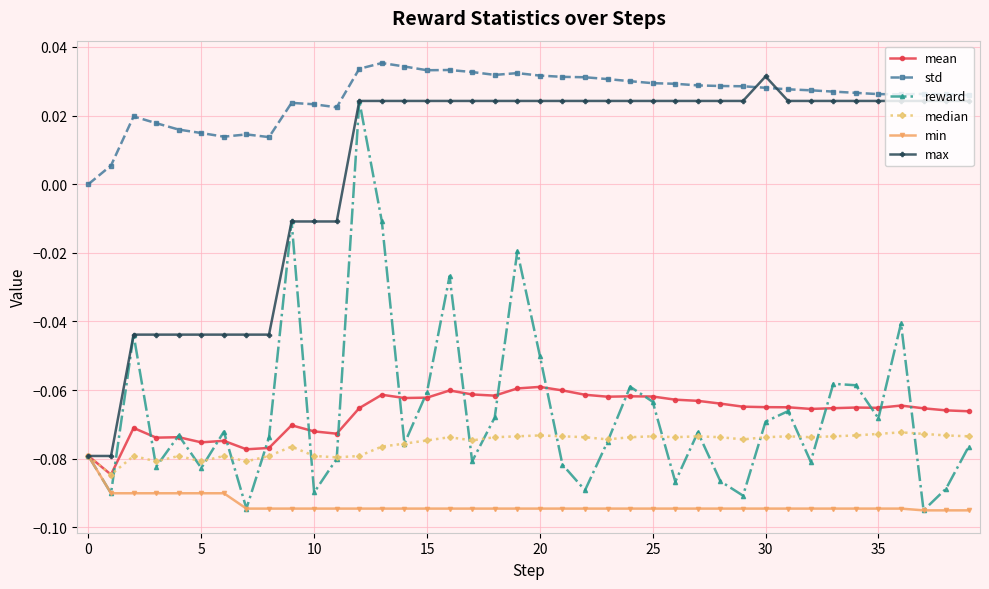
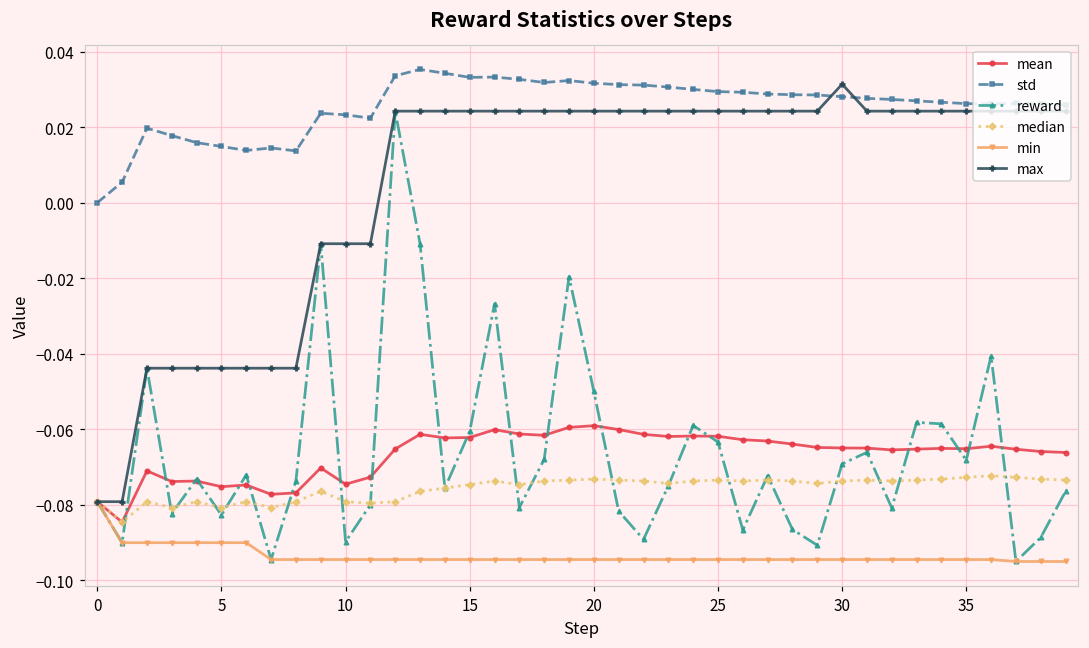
  {
    "mean": {
      "5": -0.075,
-     "10": -0.072,
+     "10": -0.075,
      "15": -0.062,
      "20": -0.059,
      "25": -0.062,
      "30": -0.065,
      "35": -0.065
    },
    "max": {
      "5": -0.044,
      "10": -0.011,
      "15": 0.024,
      "20": 0.024,
      "25": 0.024,
      "30": 0.031,
      "35": 0.024
    }
  }
